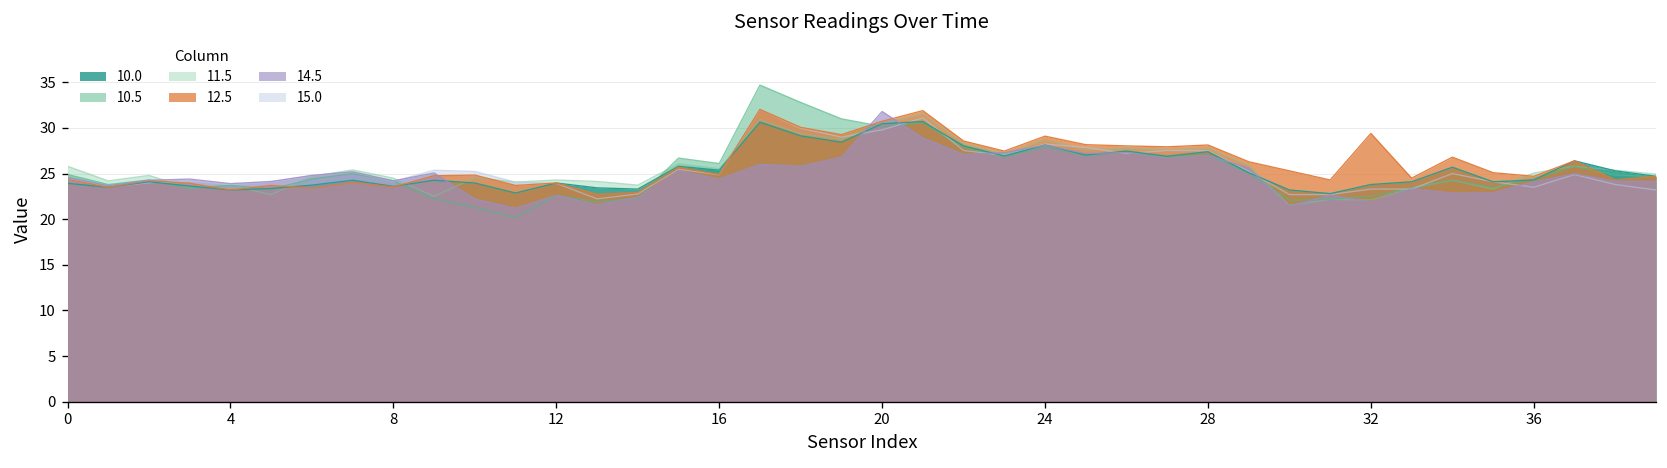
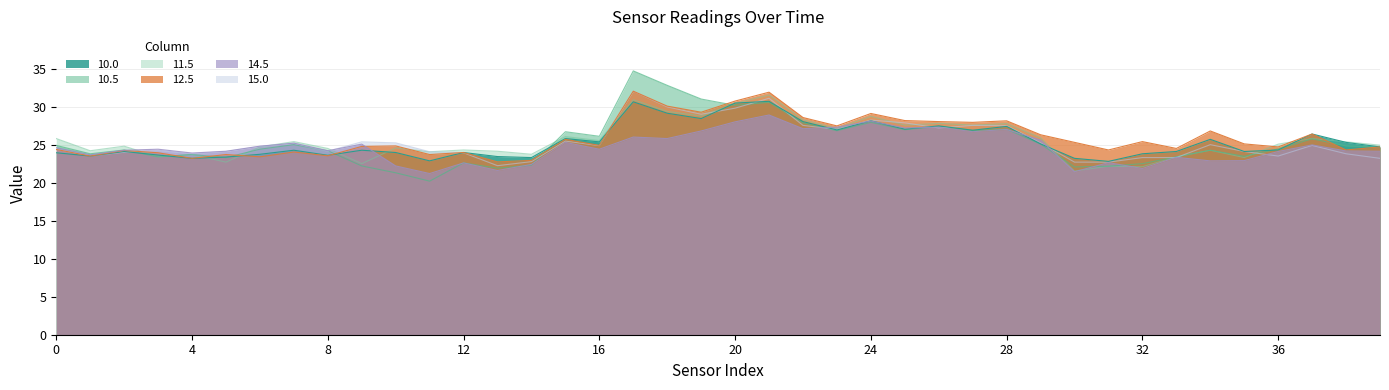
  {
    "12.5": {
      "24": 29,
      "28": 28,
-     "32": 29
+     "32": 25
    },
    "14.5": {
      "16": 24,
-     "20": 32
+     "20": 28
    }
  }
